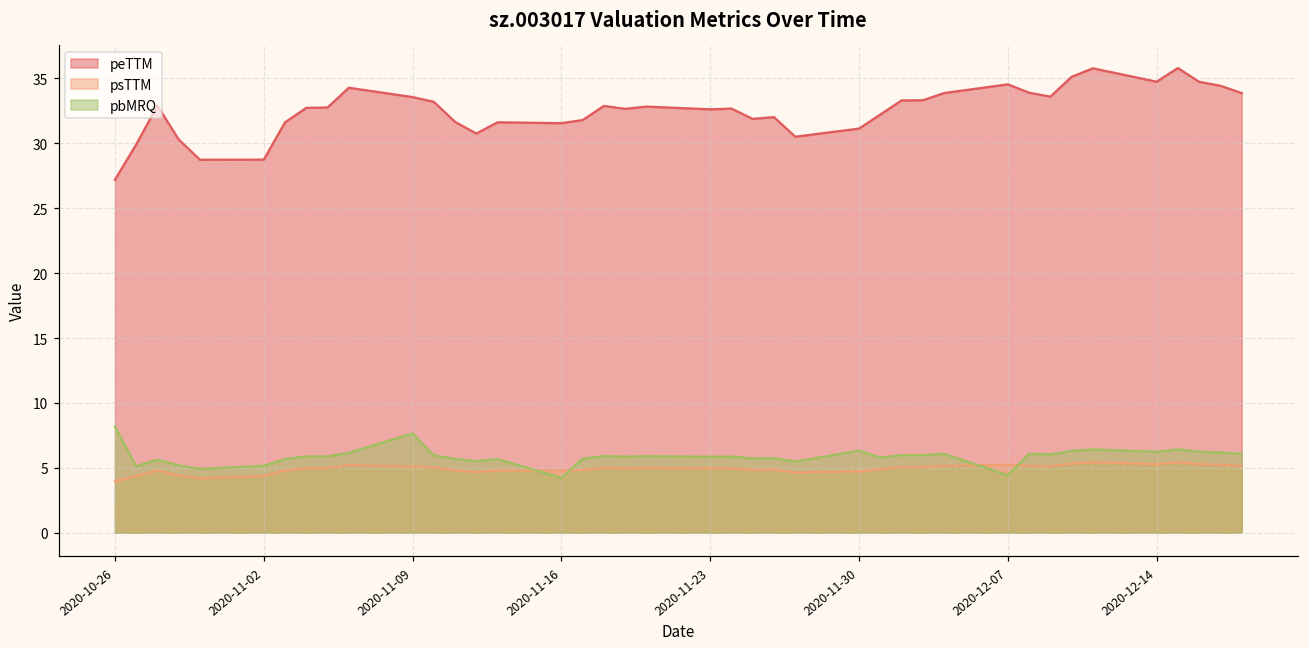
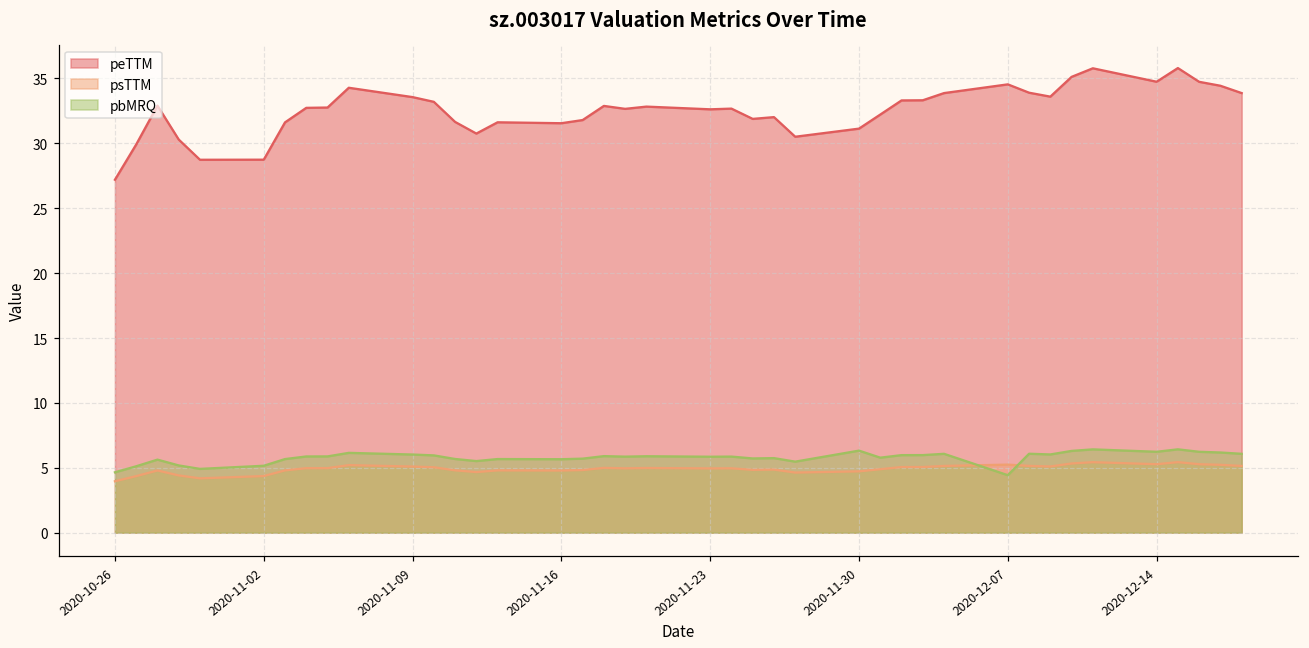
  {
    "pbMRQ": {
-     "2020-10-26": 8.2,
+     "2020-10-26": 4.7,
      "2020-11-02": 5.2,
-     "2020-11-09": 7.6,
-     "2020-11-16": 4.2,
+     "2020-11-09": 6.0,
+     "2020-11-16": 5.7,
      "2020-11-23": 5.9,
      "2020-11-30": 6.3,
      "2020-12-07": 4.4,
      "2020-12-14": 6.2
    }
  }
